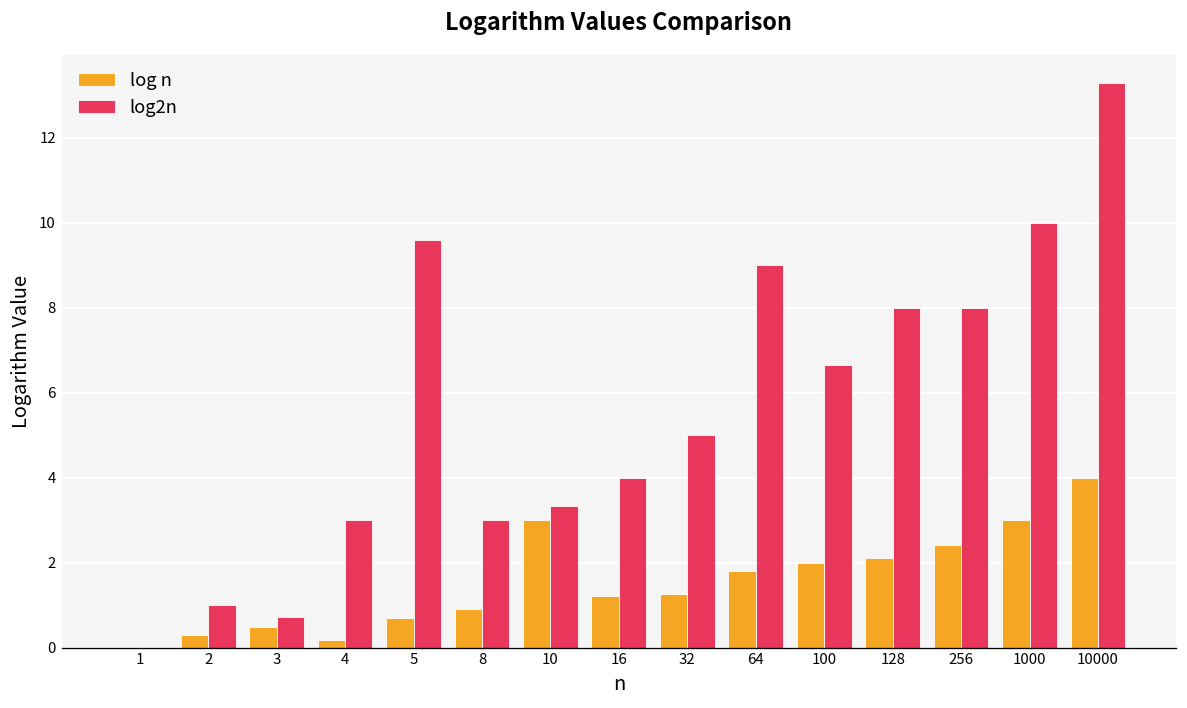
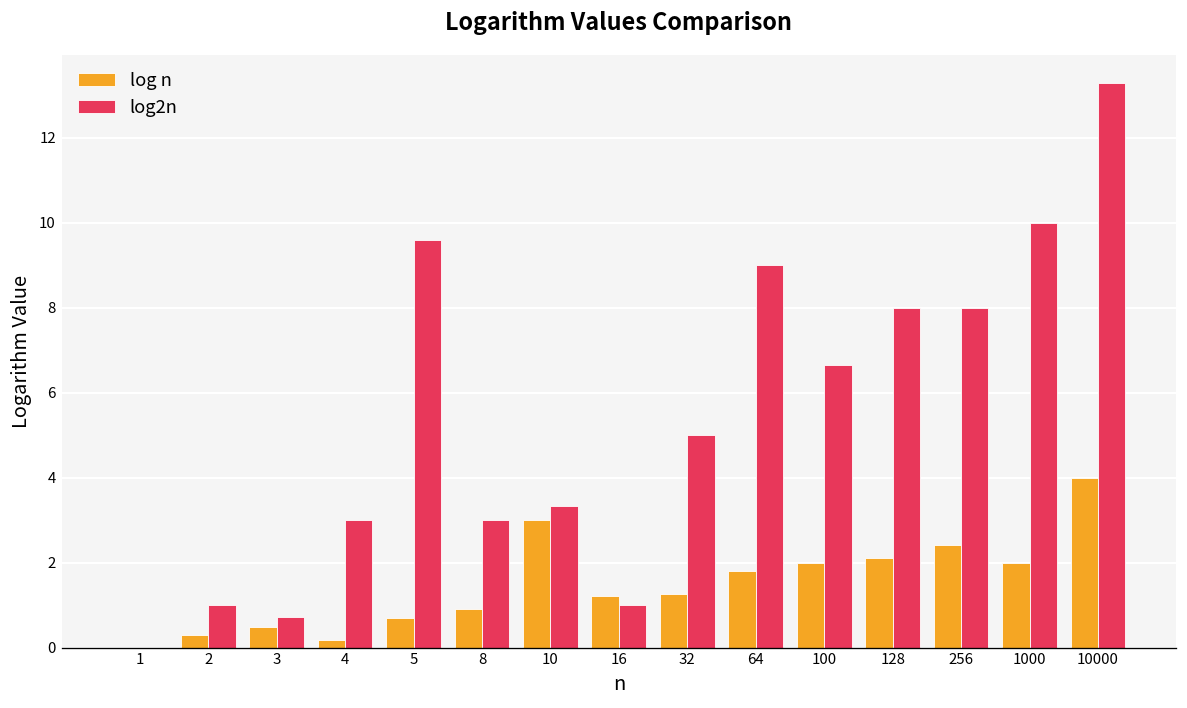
  {
    "log n": {
      "1": 0,
      "2": 0.3,
      "3": 0.5,
      "4": 0.2,
      "5": 0.7,
      "8": 0.9,
      "10": 3,
      "16": 1.2,
      "32": 1.3,
      "64": 1.8,
      "100": 2,
      "128": 2.1,
      "256": 2.4,
-     "1000": 3,
+     "1000": 2,
      "10000": 4
    },
    "log2n": {
      "1": 0,
      "2": 1,
      "3": 0.7,
      "4": 3,
      "5": 9.6,
      "8": 3,
      "10": 3.3,
-     "16": 4,
+     "16": 1,
      "32": 5,
      "64": 9,
      "100": 6.6,
      "128": 8,
      "256": 8,
      "1000": 10,
      "10000": 13.3
    }
  }
